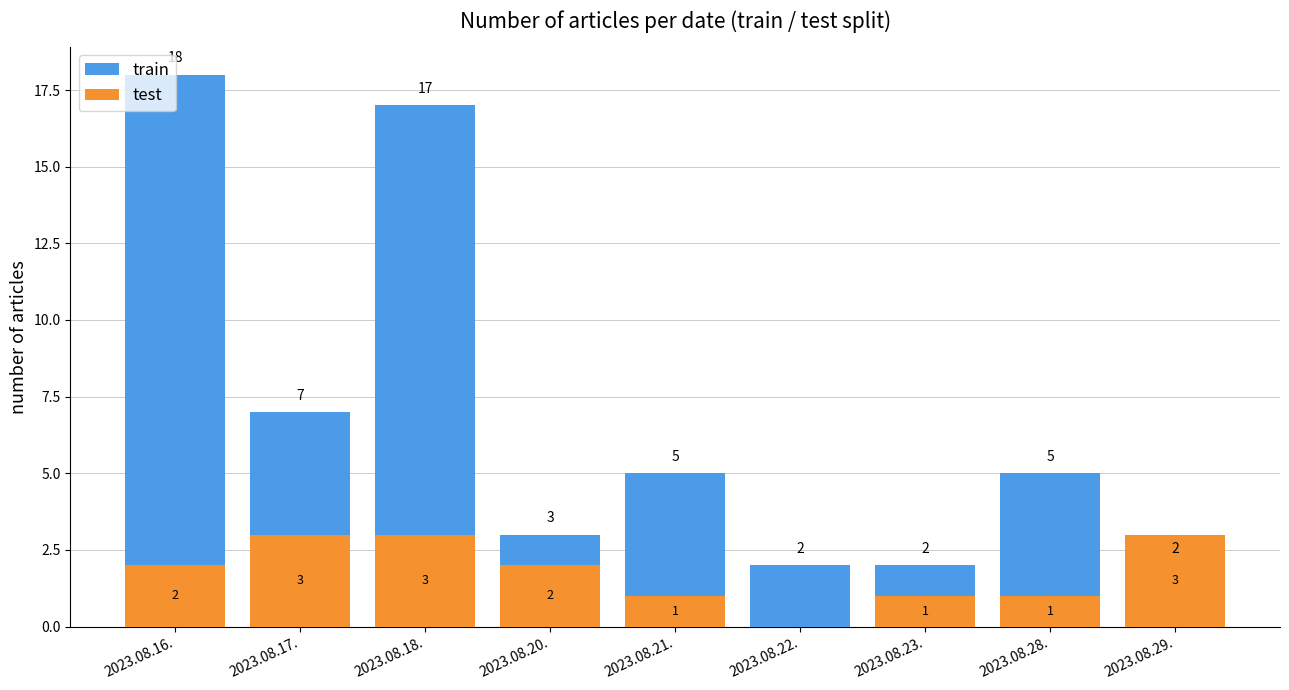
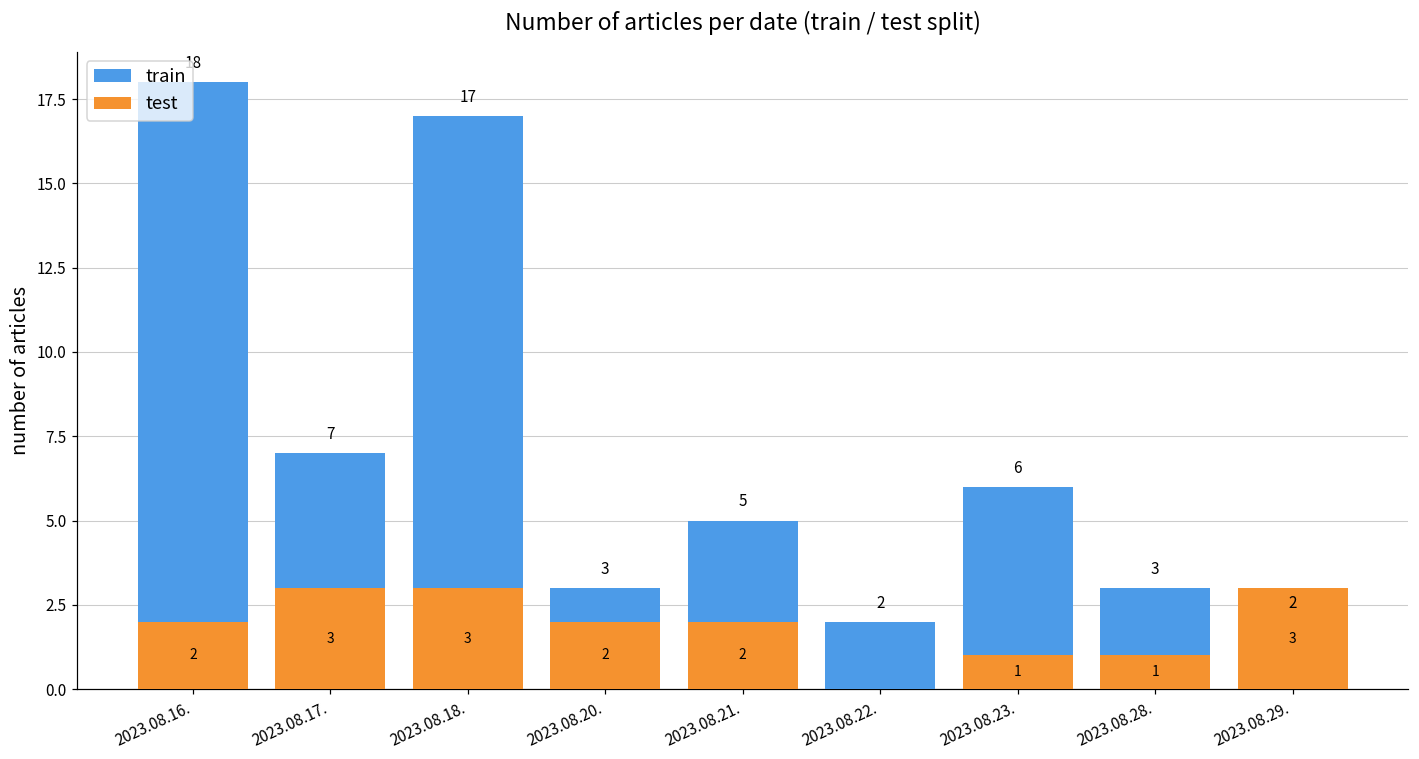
  {
    "train": {
      "2023.08.17.": 7,
      "2023.08.18.": 17,
      "2023.08.20.": 3,
      "2023.08.21.": 5,
      "2023.08.22.": 2,
-     "2023.08.23.": 2,
-     "2023.08.28.": 5
+     "2023.08.23.": 6,
+     "2023.08.28.": 3
    },
    "test": {
-     "2023.08.21.": 1
+     "2023.08.21.": 2
    }
  }
